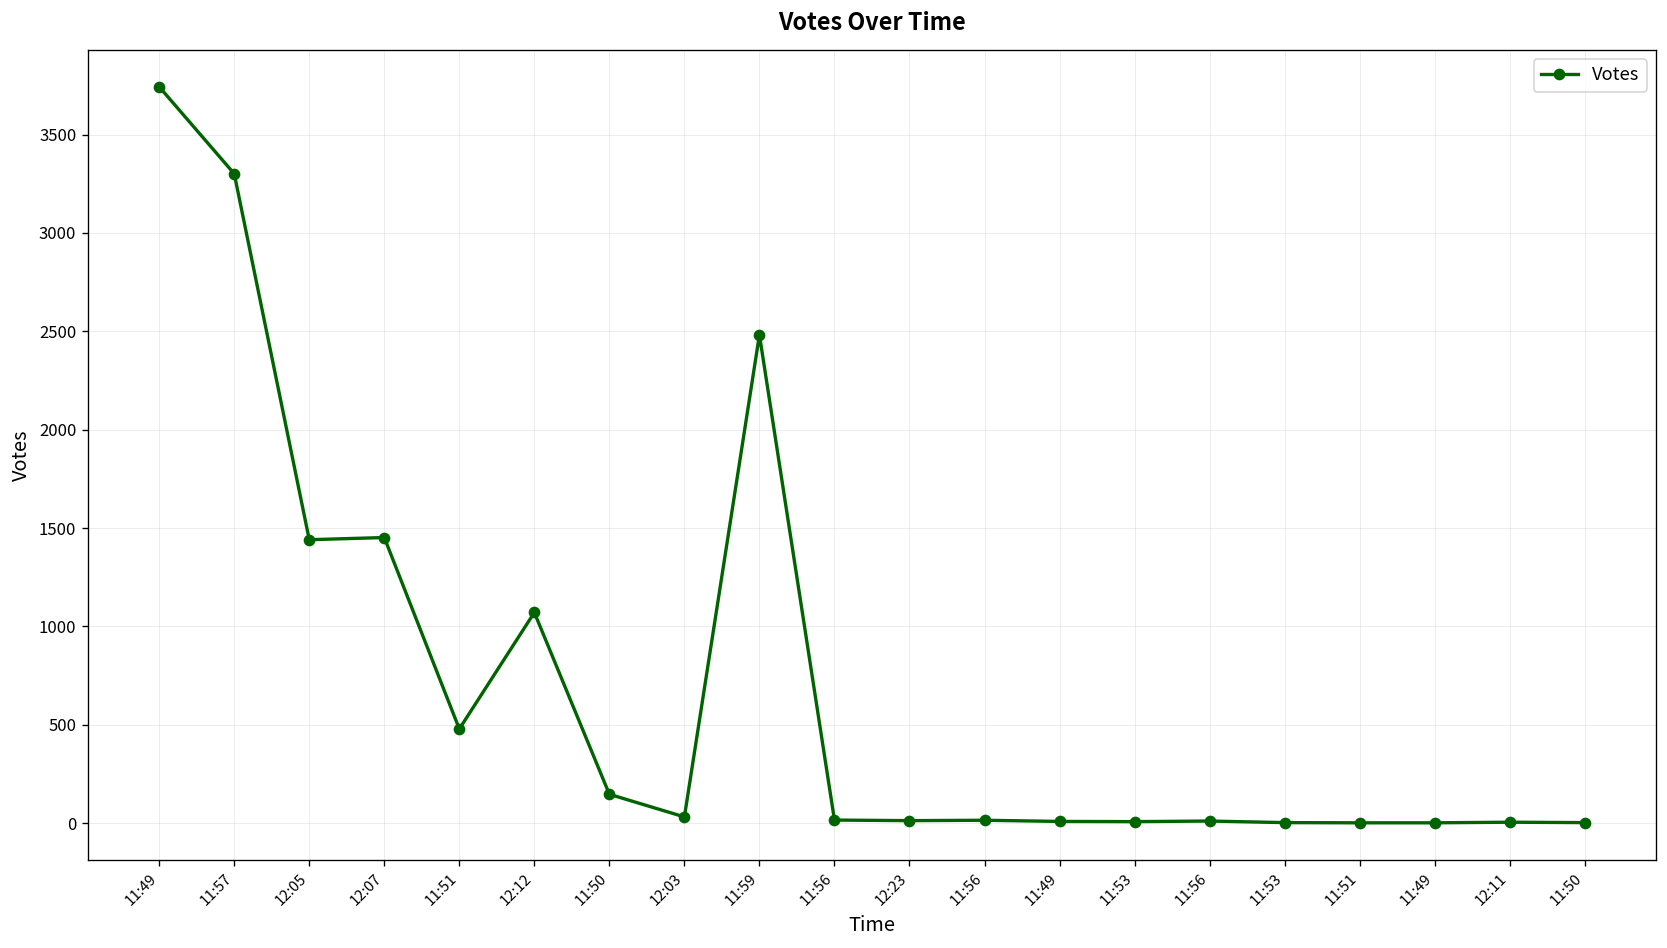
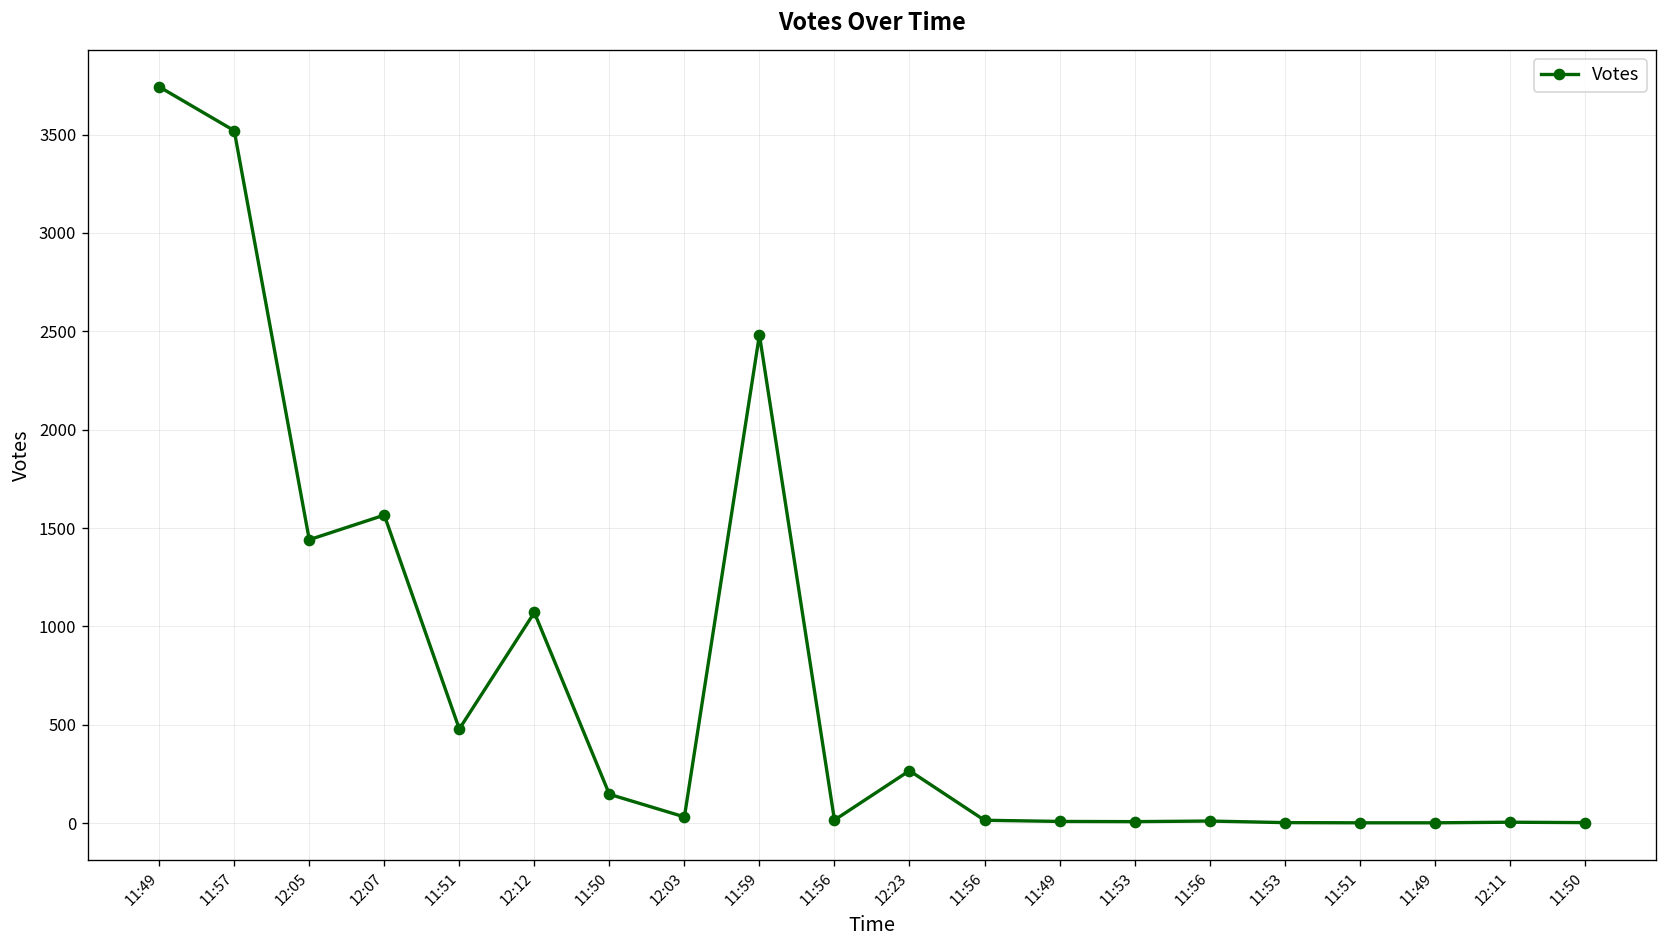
  {
-   "11:57": 3300,
+   "11:57": 3520,
    "12:05": 1440,
-   "12:07": 1450,
+   "12:07": 1570,
    "12:12": 1070,
    "12:03": 30,
    "11:59": 2480,
-   "12:23": 10,
+   "12:23": 270,
    "12:11": 10
  }
